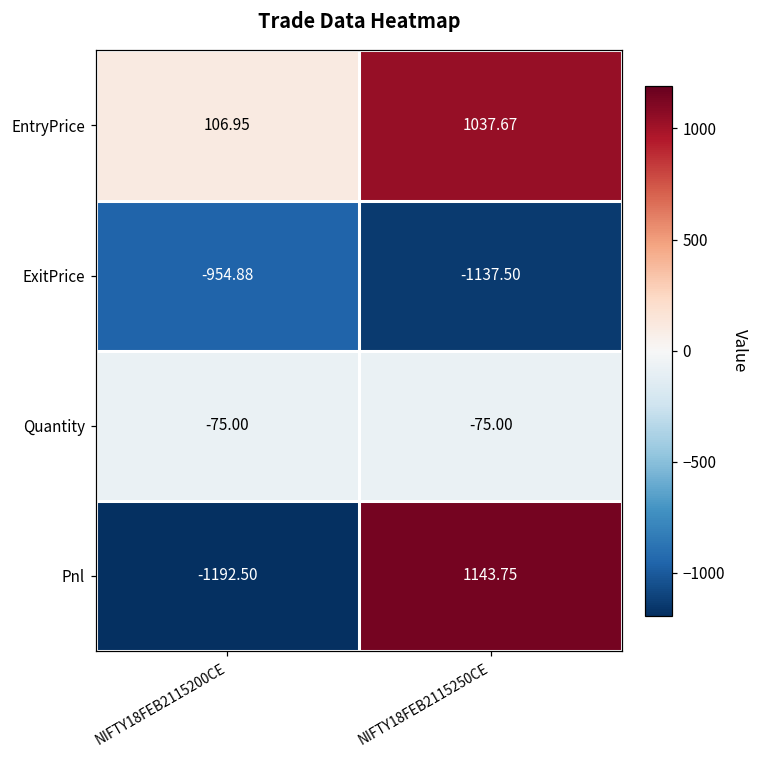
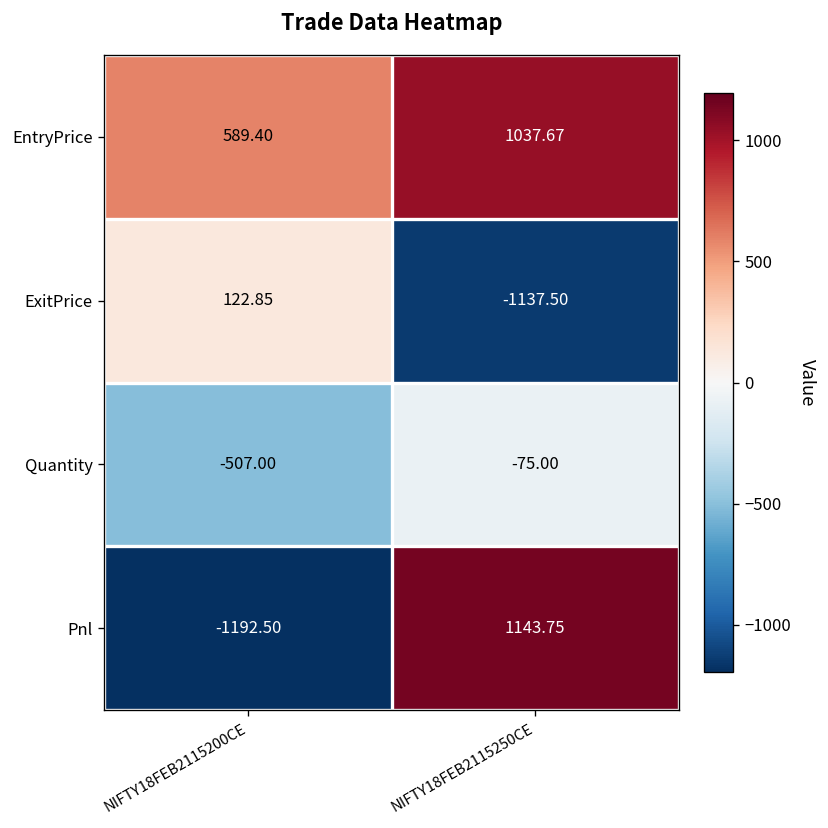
  {
    "EntryPrice": {
-     "NIFTY18FEB2115200CE": 106.95,
+     "NIFTY18FEB2115200CE": 589.40,
      "NIFTY18FEB2115250CE": 1037.67
    },
    "ExitPrice": {
-     "NIFTY18FEB2115200CE": -954.88,
+     "NIFTY18FEB2115200CE": 122.85,
      "NIFTY18FEB2115250CE": -1137.50
    },
    "Quantity": {
-     "NIFTY18FEB2115200CE": -75.00,
+     "NIFTY18FEB2115200CE": -507.00,
      "NIFTY18FEB2115250CE": -75.00
    },
    "Pnl": {
      "NIFTY18FEB2115200CE": -1192.50,
      "NIFTY18FEB2115250CE": 1143.75
    }
  }
